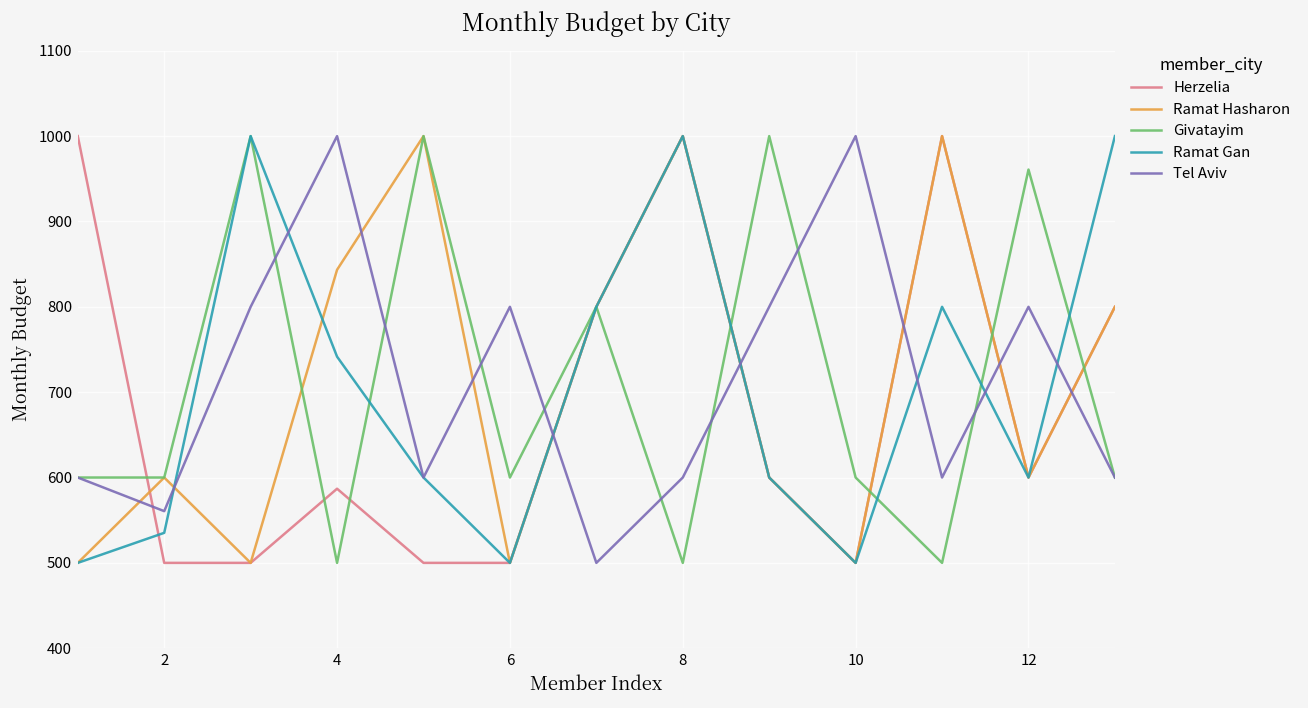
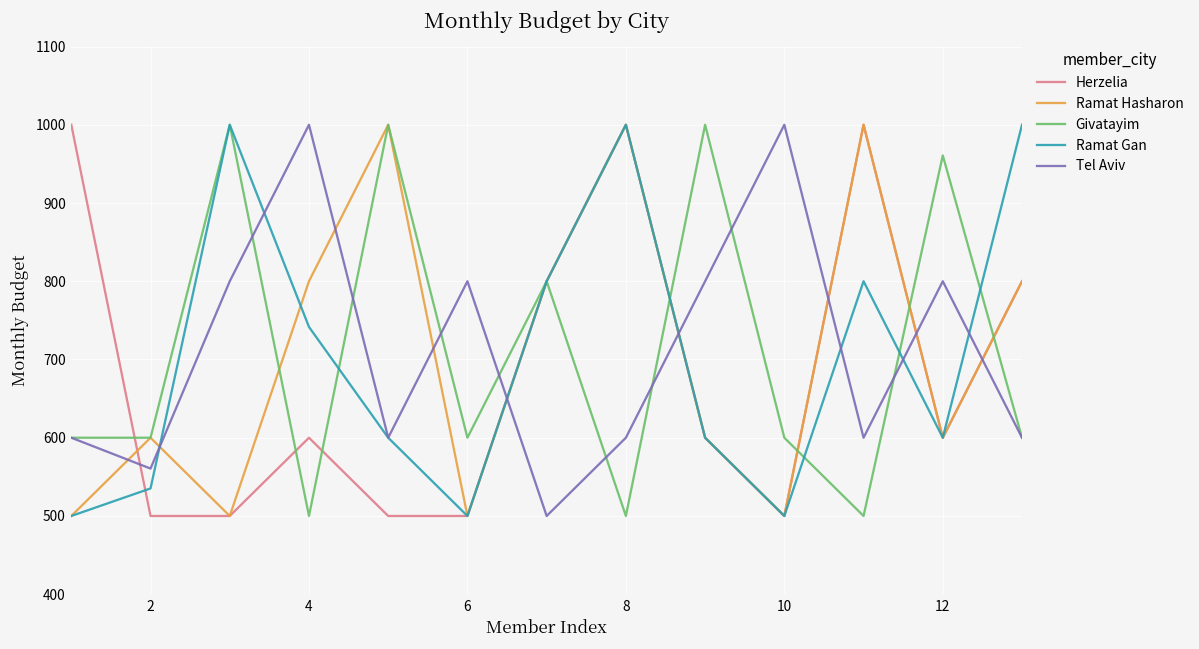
  {
    "Herzelia": {
      "2": 500,
-     "4": 590
+     "4": 600
    },
    "Ramat Hasharon": {
-     "4": 840
+     "4": 800
    },
    "Givatayim": {
      "4": 500,
      "6": 600,
      "8": 500,
      "10": 600,
      "12": 960
    },
    "Ramat Gan": {
      "2": 540,
      "4": 740
    },
    "Tel Aviv": {
      "2": 560,
      "4": 1000,
      "6": 800,
      "8": 600,
      "10": 1000,
      "12": 800
    }
  }
